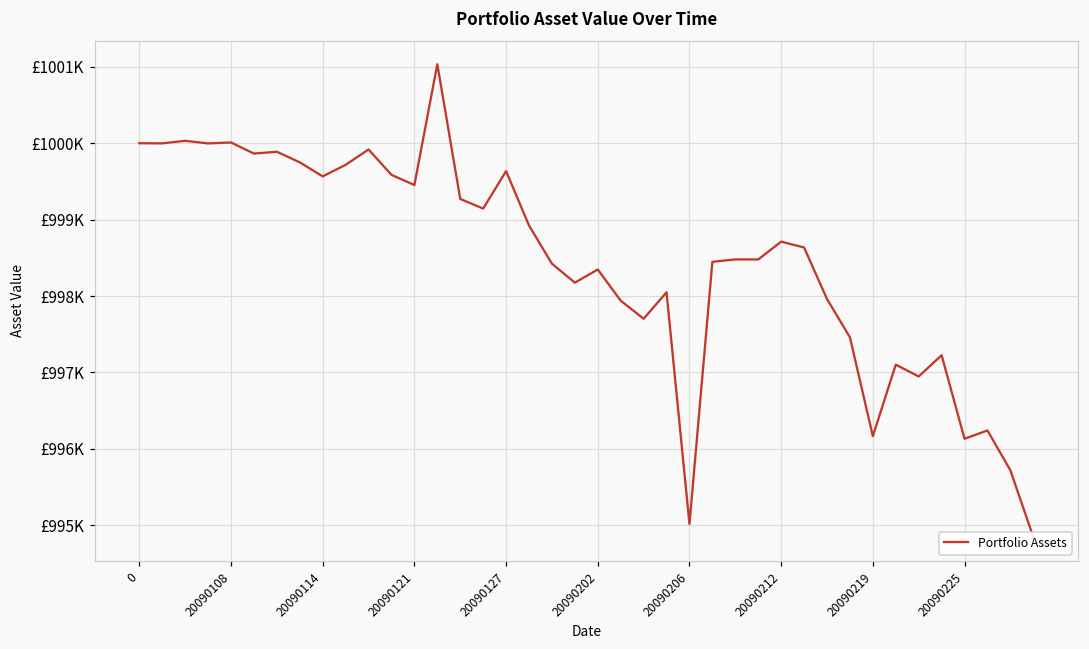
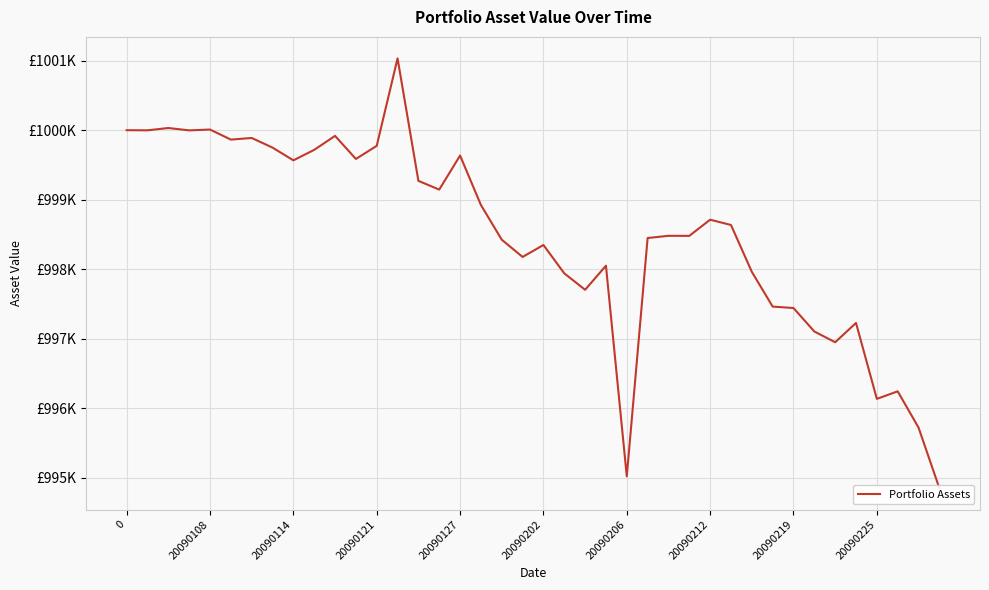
  {
    "0": "£1000000",
    "20090108": "£1000000",
    "20090114": "£999600",
-   "20090121": "£999500",
+   "20090121": "£999800",
    "20090127": "£999600",
    "20090202": "£998300",
    "20090206": "£995000",
    "20090212": "£998700",
-   "20090219": "£996200",
+   "20090219": "£997400",
    "20090225": "£996100"
  }
